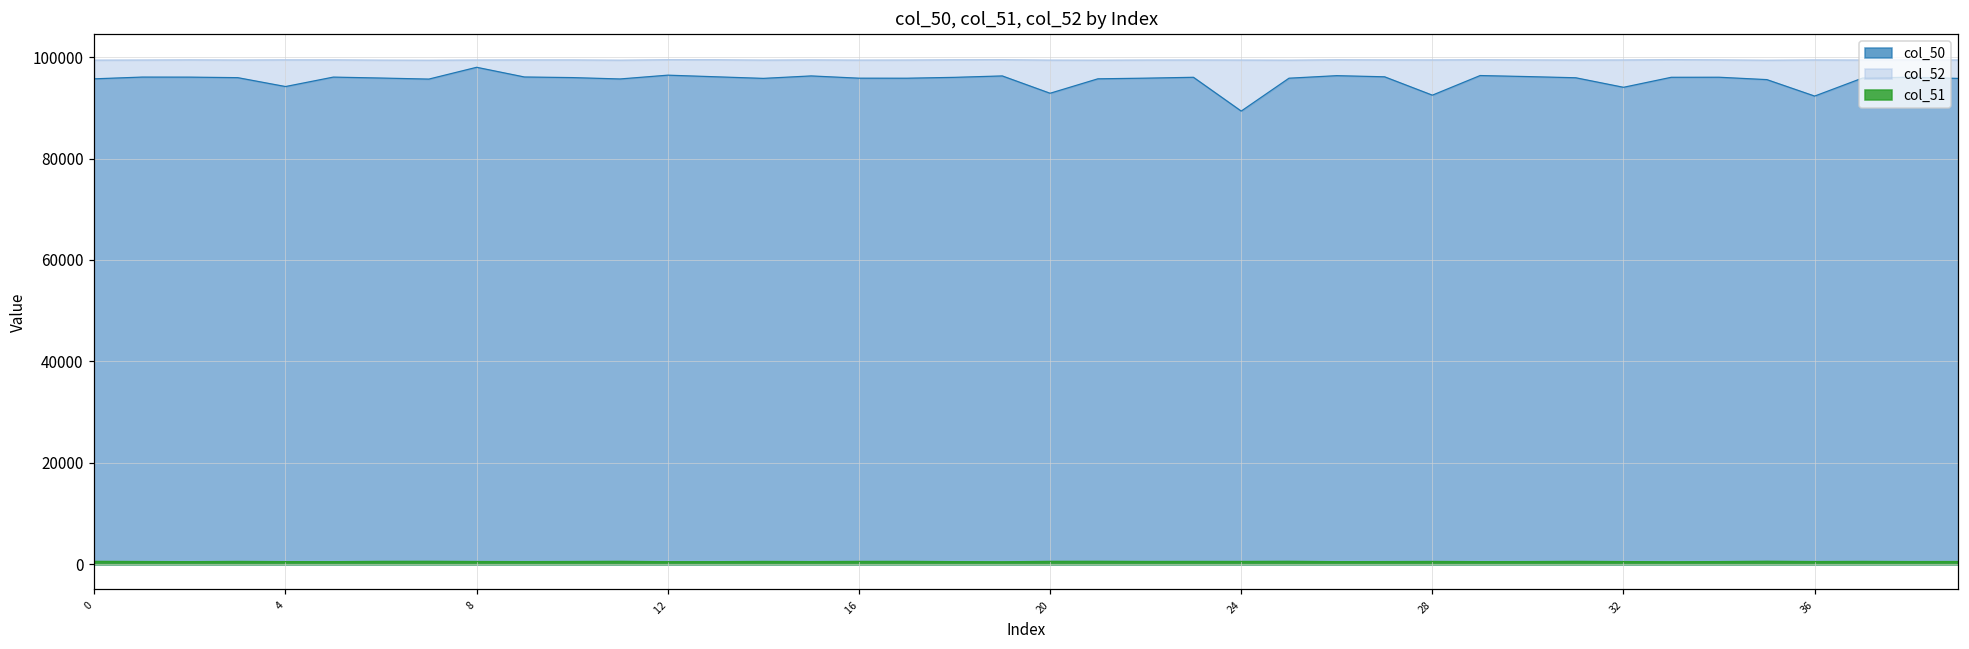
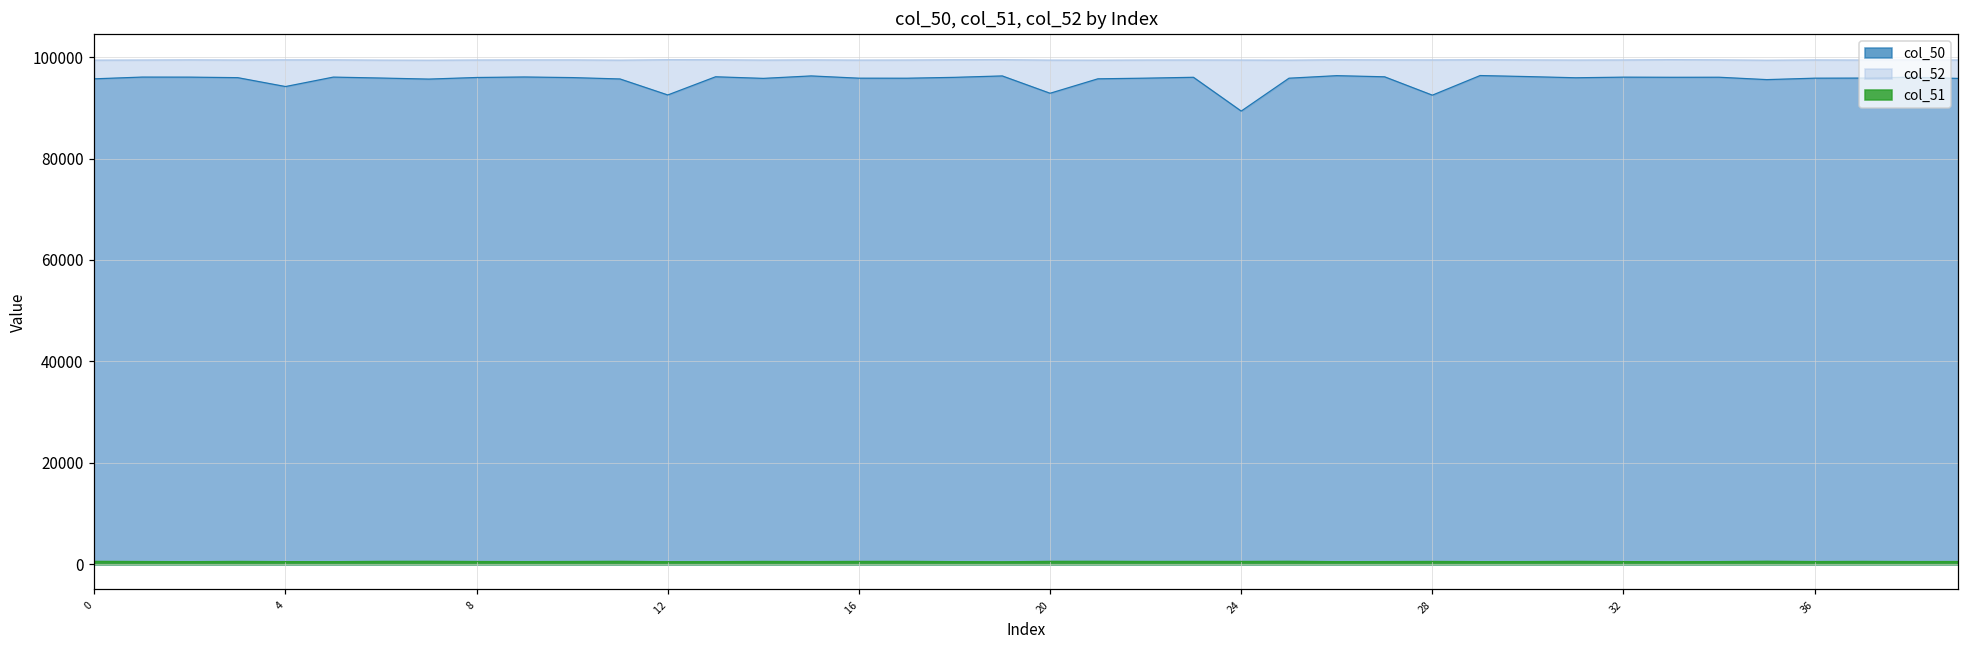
  {
    "col_50": {
      "0": 96000,
      "4": 94000,
-     "8": 98000,
-     "12": 96000,
+     "8": 96000,
+     "12": 93000,
      "16": 96000,
      "20": 93000,
      "24": 89000,
      "28": 92000,
-     "32": 94000,
-     "36": 92000
+     "32": 96000,
+     "36": 96000
    },
    "col_52": {
      "0": 99000,
      "4": 99000,
      "8": 99000,
      "12": 99000,
      "16": 99000,
      "20": 99000,
      "24": 99000,
      "28": 99000,
      "32": 99000,
      "36": 99000
    },
    "col_51": {
      "0": 1000,
      "4": 1000,
      "8": 1000,
      "12": 0,
      "16": 1000,
      "20": 1000,
      "24": 1000,
      "28": 1000,
      "32": 1000,
      "36": 1000
    }
  }
